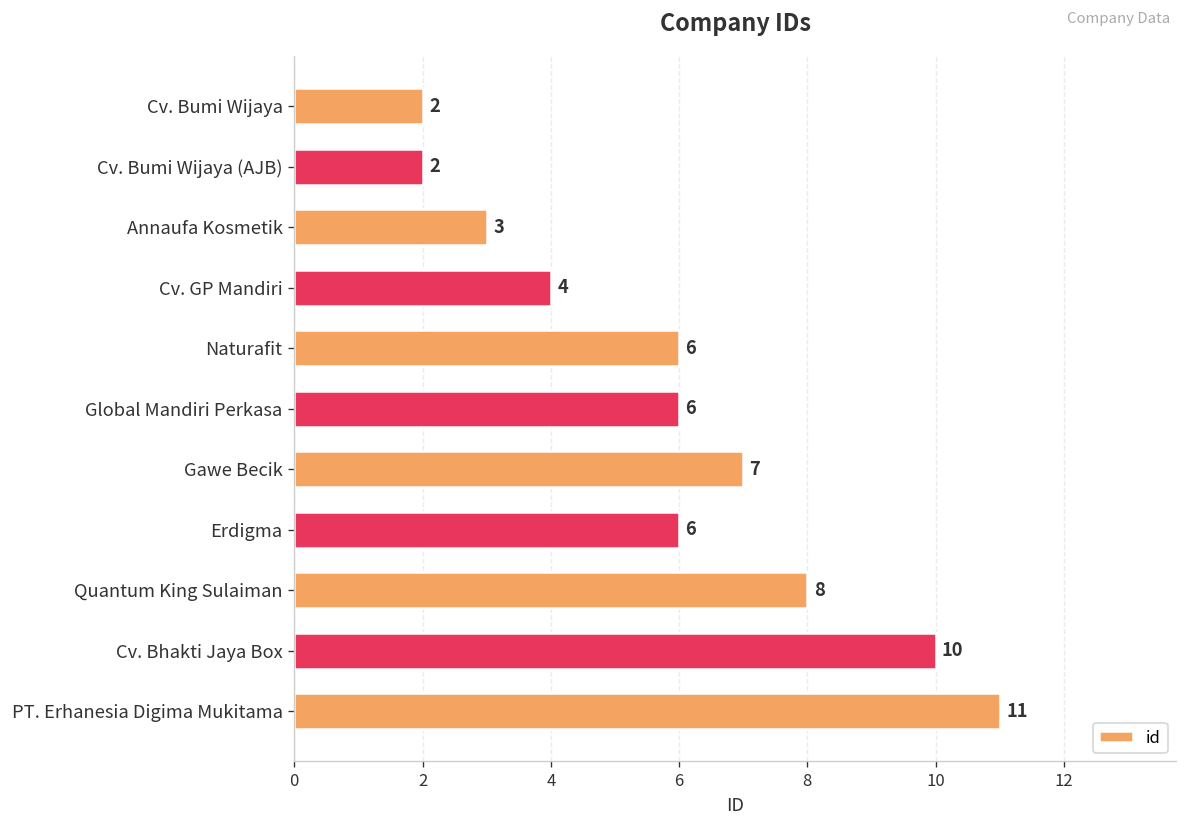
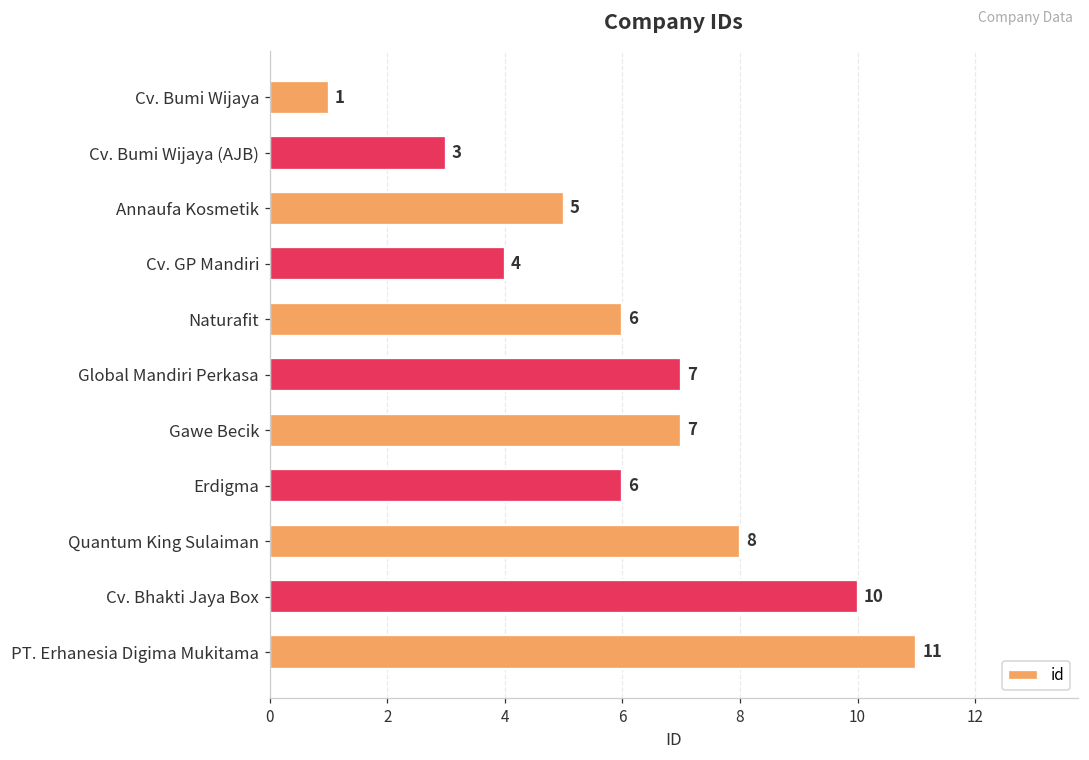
  {
-   "Cv. Bumi Wijaya": 2,
-   "Cv. Bumi Wijaya (AJB)": 2,
-   "Annaufa Kosmetik": 3,
+   "Cv. Bumi Wijaya": 1,
+   "Cv. Bumi Wijaya (AJB)": 3,
+   "Annaufa Kosmetik": 5,
    "Cv. GP Mandiri": 4,
    "Naturafit": 6,
-   "Global Mandiri Perkasa": 6,
+   "Global Mandiri Perkasa": 7,
    "Gawe Becik": 7,
    "Erdigma": 6,
    "Quantum King Sulaiman": 8,
    "Cv. Bhakti Jaya Box": 10,
    "PT. Erhanesia Digima Mukitama": 11
  }
